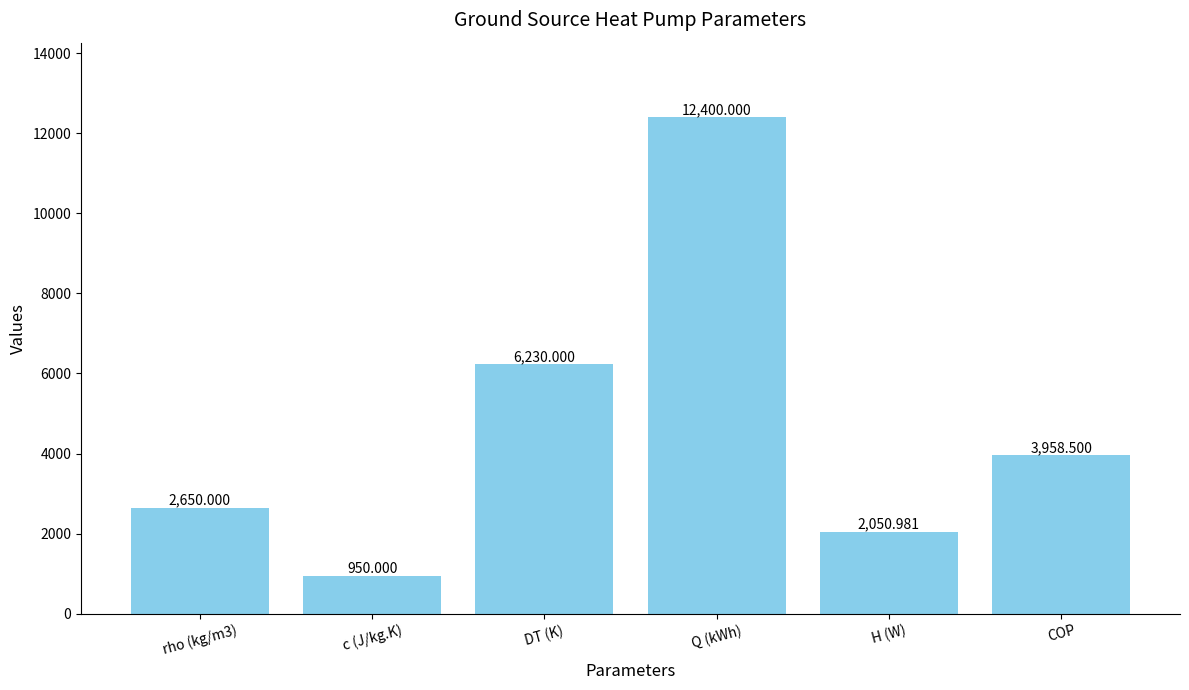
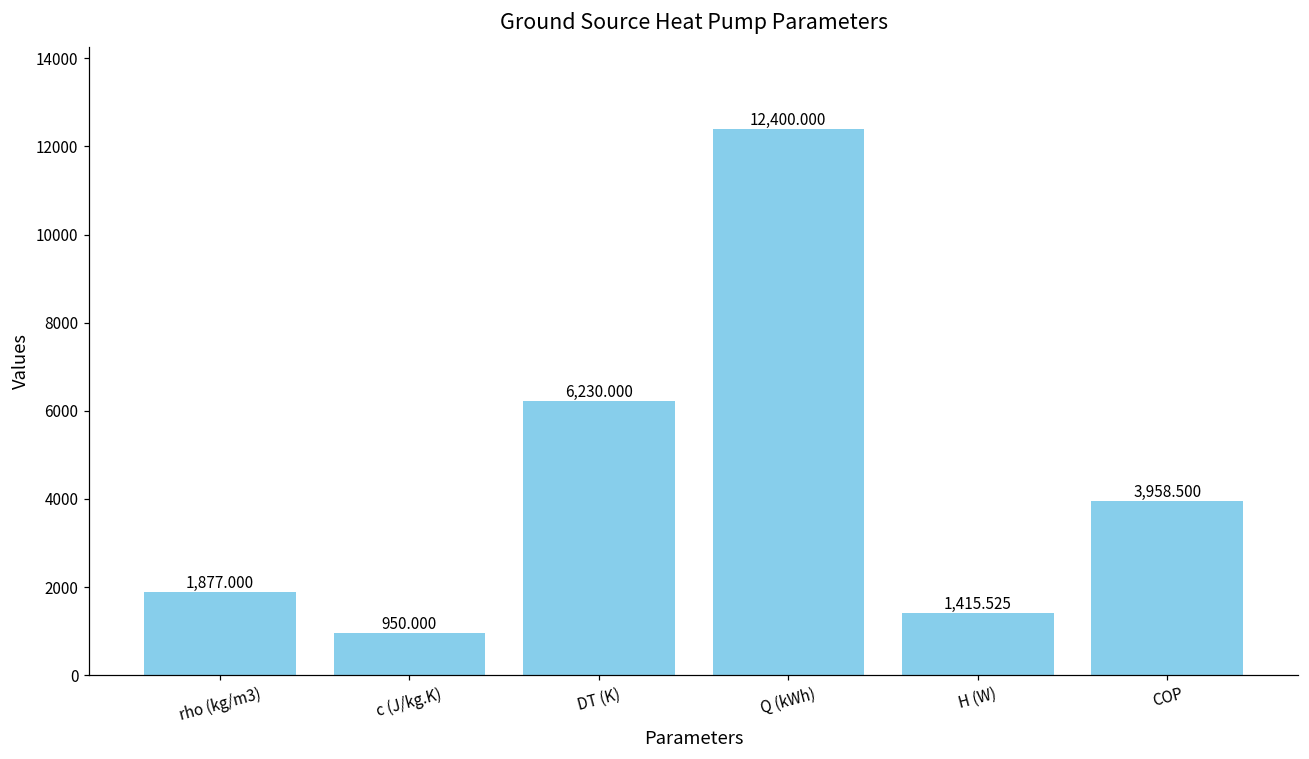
  {
-   "rho (kg/m3)": "2,650.000",
+   "rho (kg/m3)": "1,877.000",
    "c (J/kg.K)": "950.000",
    "DT (K)": "6,230.000",
    "Q (kWh)": "12,400.000",
-   "H (W)": "2,050.981",
+   "H (W)": "1,415.525",
    "COP": "3,958.500"
  }
